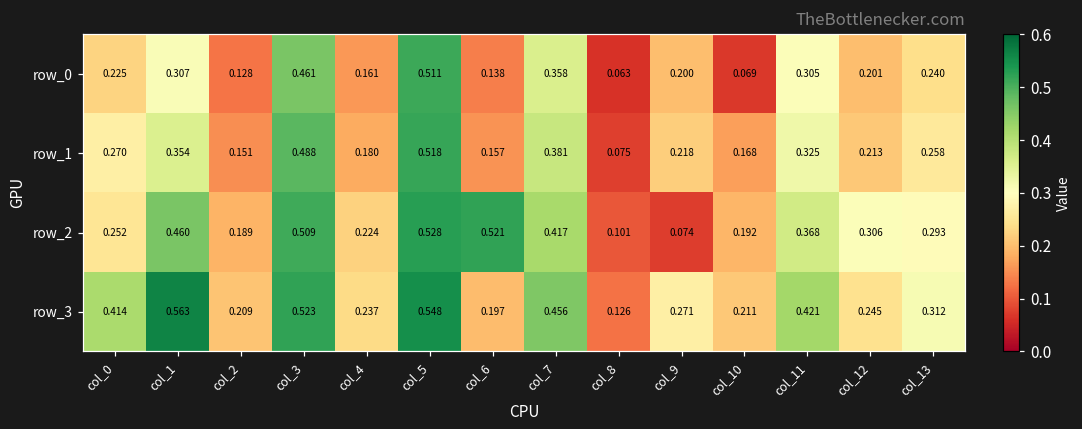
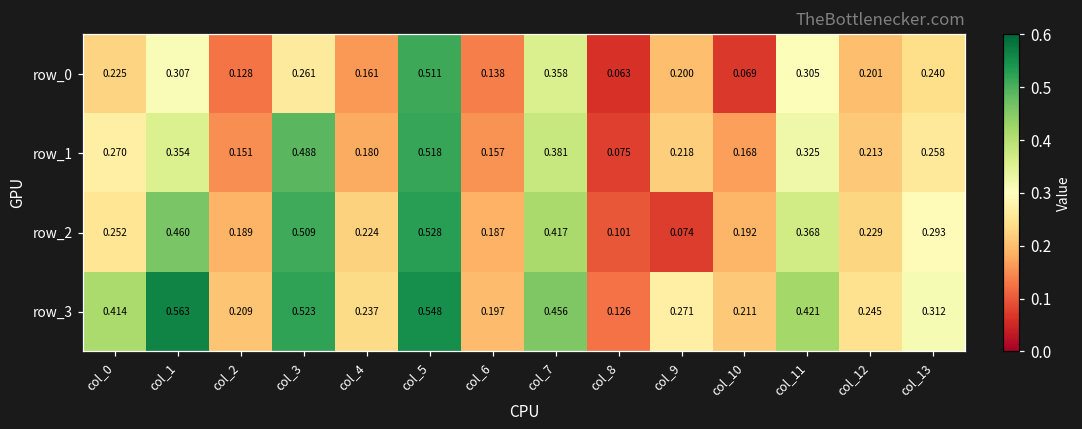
  {
    "row_0": {
      "col_0": 0.225,
      "col_1": 0.307,
      "col_2": 0.128,
-     "col_3": 0.461,
+     "col_3": 0.261,
      "col_4": 0.161,
      "col_5": 0.511,
      "col_6": 0.138,
      "col_7": 0.358,
      "col_8": 0.063,
      "col_9": 0.200,
      "col_10": 0.069,
      "col_11": 0.305,
      "col_12": 0.201,
      "col_13": 0.240
    },
    "row_1": {
      "col_0": 0.270,
      "col_1": 0.354,
      "col_2": 0.151,
      "col_3": 0.488,
      "col_4": 0.180,
      "col_5": 0.518,
      "col_6": 0.157,
      "col_7": 0.381,
      "col_8": 0.075,
      "col_9": 0.218,
      "col_10": 0.168,
      "col_11": 0.325,
      "col_12": 0.213,
      "col_13": 0.258
    },
    "row_2": {
      "col_0": 0.252,
      "col_1": 0.460,
      "col_2": 0.189,
      "col_3": 0.509,
      "col_4": 0.224,
      "col_5": 0.528,
-     "col_6": 0.521,
+     "col_6": 0.187,
      "col_7": 0.417,
      "col_8": 0.101,
      "col_9": 0.074,
      "col_10": 0.192,
      "col_11": 0.368,
-     "col_12": 0.306,
+     "col_12": 0.229,
      "col_13": 0.293
    },
    "row_3": {
      "col_0": 0.414,
      "col_1": 0.563,
      "col_2": 0.209,
      "col_3": 0.523,
      "col_4": 0.237,
      "col_5": 0.548,
      "col_6": 0.197,
      "col_7": 0.456,
      "col_8": 0.126,
      "col_9": 0.271,
      "col_10": 0.211,
      "col_11": 0.421,
      "col_12": 0.245,
      "col_13": 0.312
    }
  }
